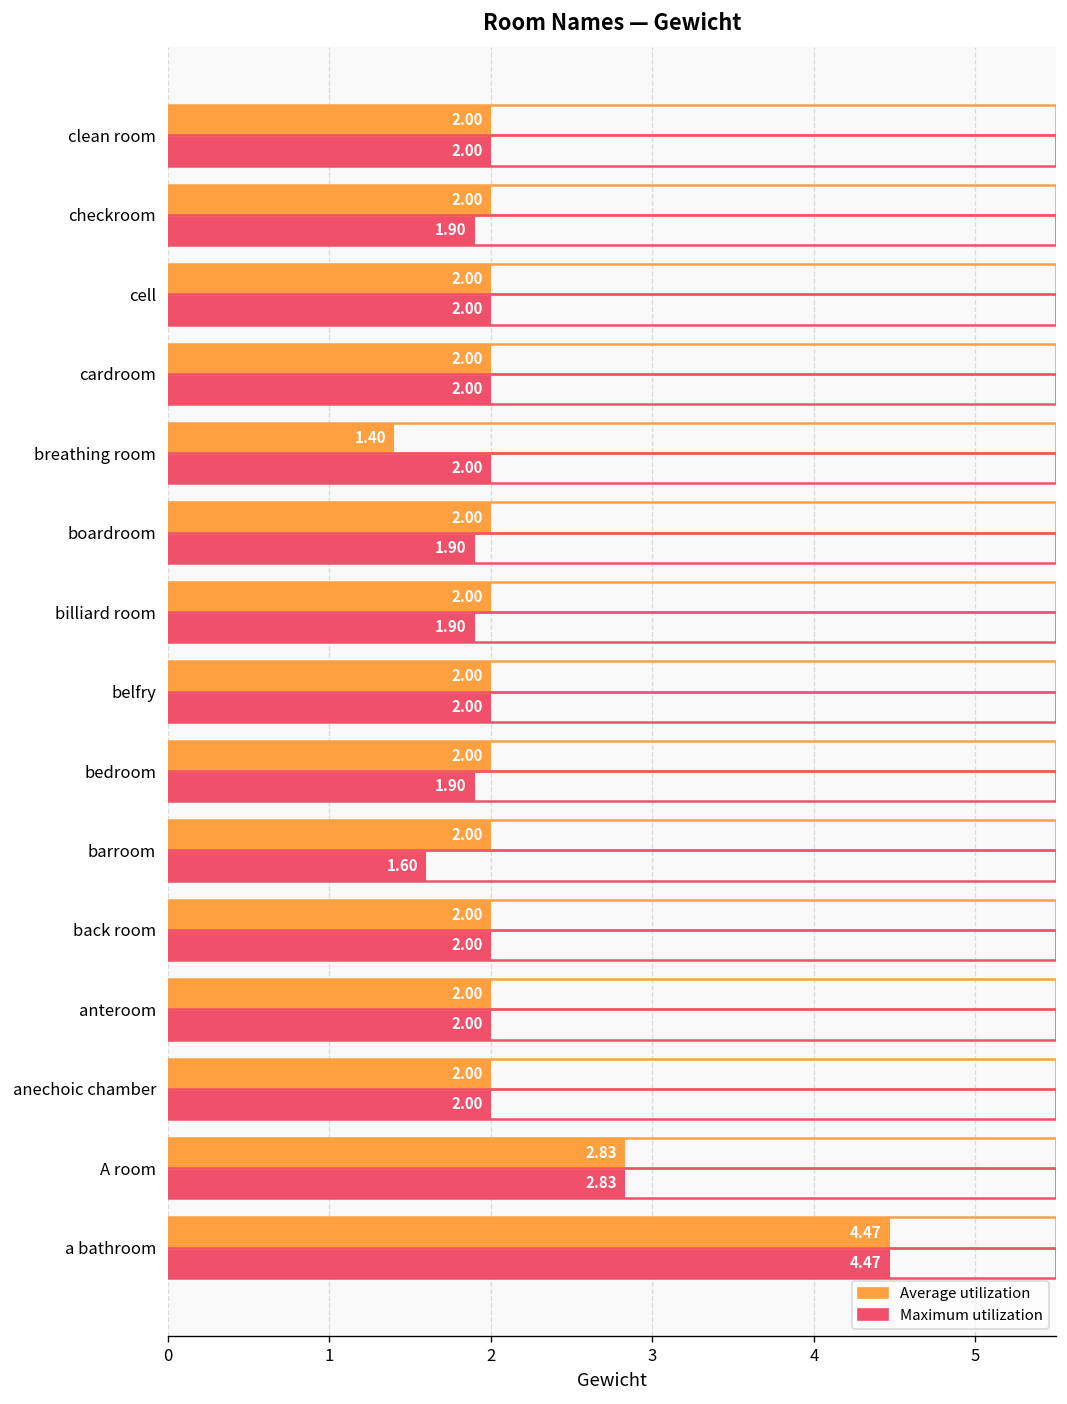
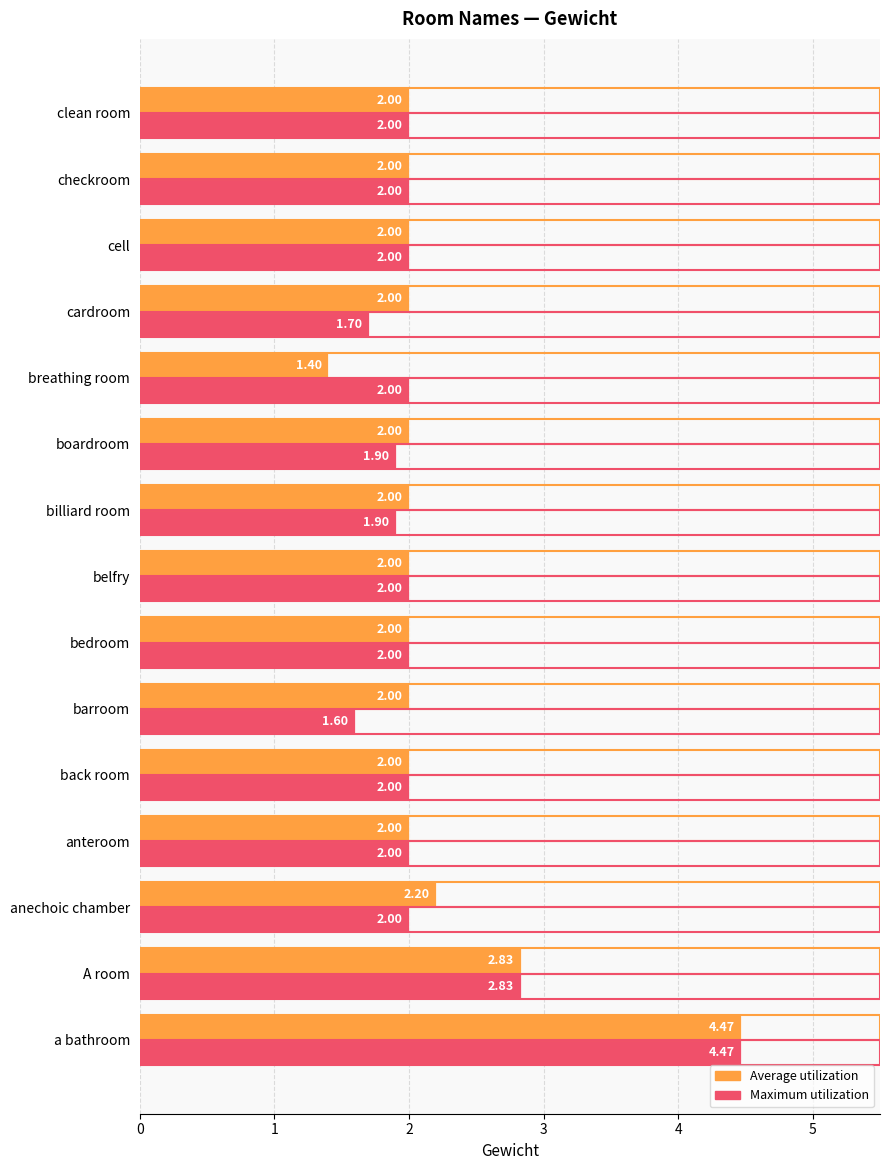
  {
    "Maximum utilization": {
      "clean room": 2.00,
-     "checkroom": 1.90,
+     "checkroom": 2.00,
      "cell": 2.00,
-     "cardroom": 2.00,
+     "cardroom": 1.70,
      "breathing room": 2.00,
      "boardroom": 1.90,
      "billiard room": 1.90,
      "belfry": 2.00,
-     "bedroom": 1.90,
+     "bedroom": 2.00,
      "barroom": 1.60,
      "back room": 2.00,
      "anteroom": 2.00,
      "anechoic chamber": 2.00,
      "A room": 2.83,
      "a bathroom": 4.47
    },
    "Average utilization": {
      "clean room": 2.00,
      "checkroom": 2.00,
      "cell": 2.00,
      "cardroom": 2.00,
      "breathing room": 1.40,
      "boardroom": 2.00,
      "billiard room": 2.00,
      "belfry": 2.00,
      "bedroom": 2.00,
      "barroom": 2.00,
      "back room": 2.00,
      "anteroom": 2.00,
-     "anechoic chamber": 2.00,
+     "anechoic chamber": 2.20,
      "A room": 2.83,
      "a bathroom": 4.47
    }
  }
